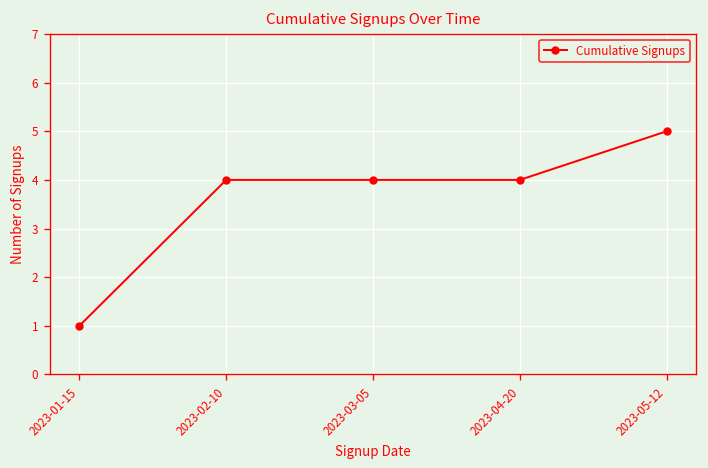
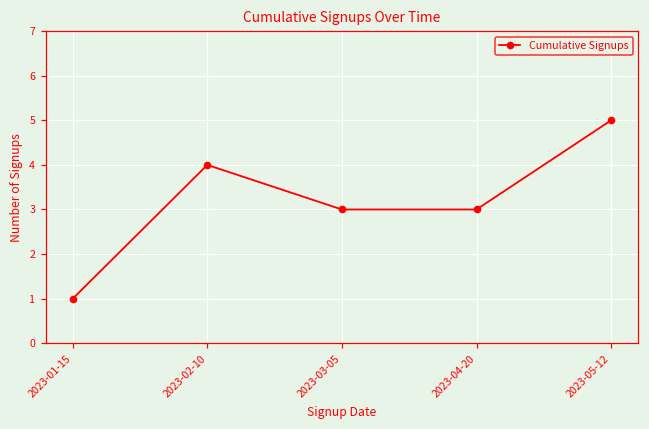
  {
    "2023-01-15": 1,
    "2023-02-10": 4,
-   "2023-03-05": 4,
-   "2023-04-20": 4,
+   "2023-03-05": 3,
+   "2023-04-20": 3,
    "2023-05-12": 5
  }
